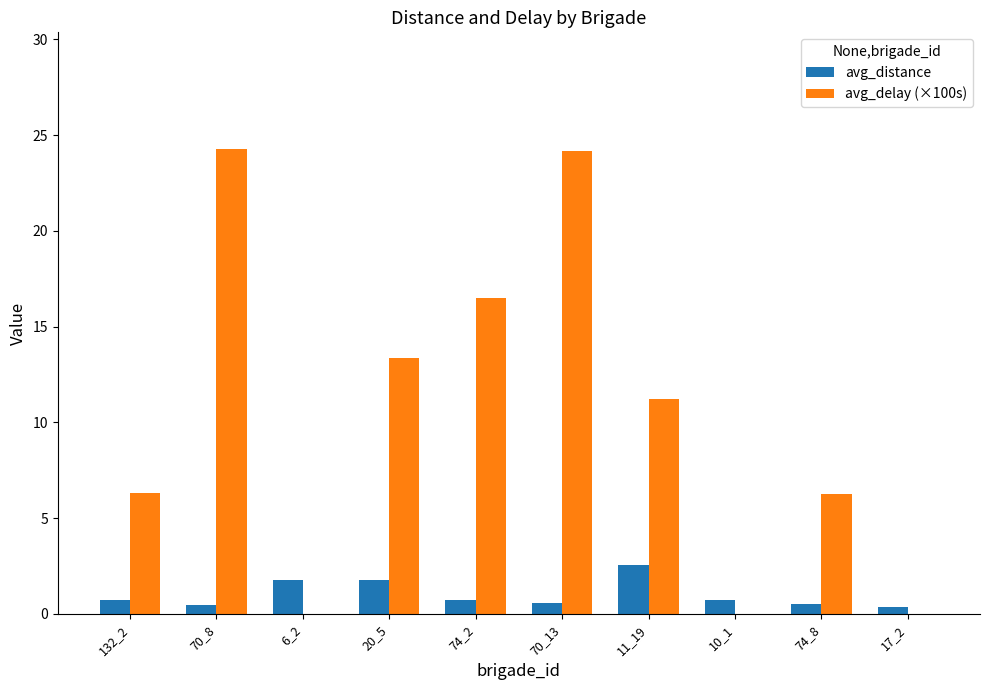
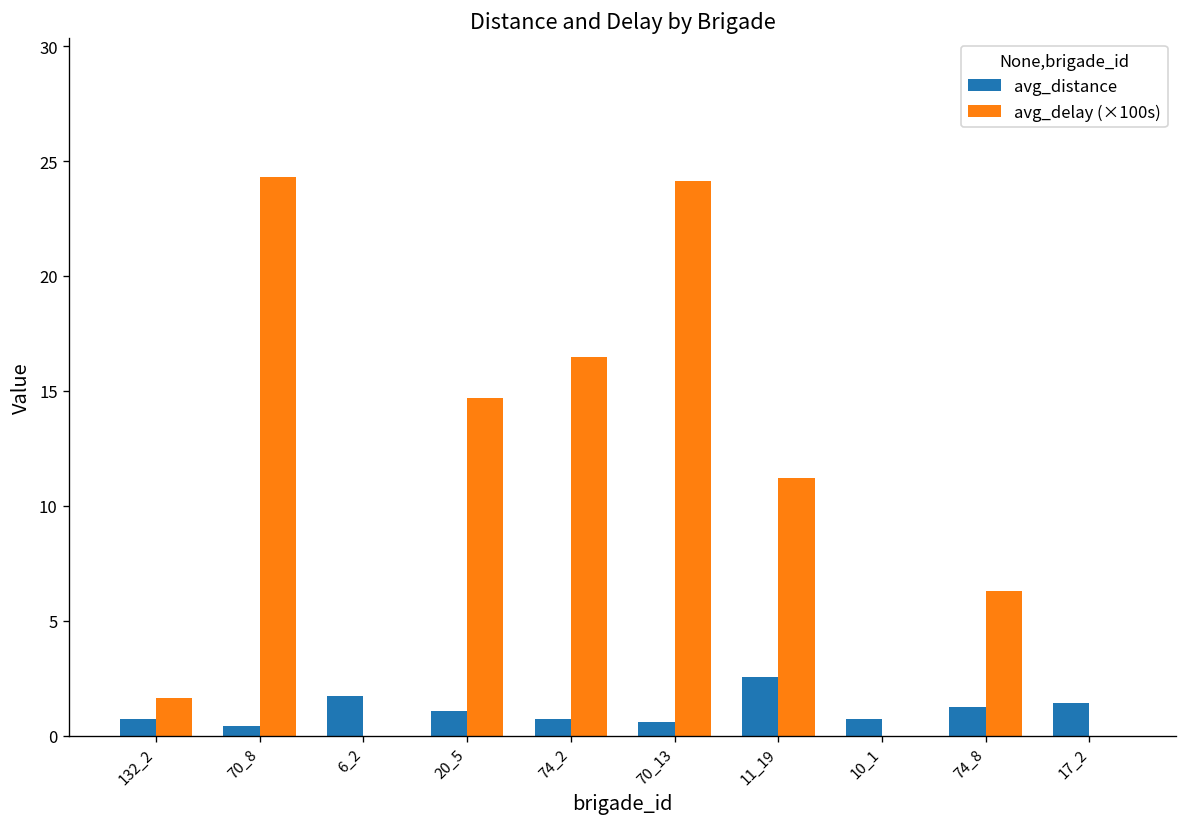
  {
    "avg_distance": {
      "132_2": 0.7,
      "70_8": 0.4,
      "6_2": 1.7,
-     "20_5": 1.8,
+     "20_5": 1.1,
      "74_2": 0.7,
      "70_13": 0.6,
      "11_19": 2.5,
      "10_1": 0.7,
-     "74_8": 0.5,
-     "17_2": 0.3
+     "74_8": 1.2,
+     "17_2": 1.4
    },
    "avg_delay (×100s)": {
-     "132_2": 6.3,
+     "132_2": 1.6,
      "70_8": 24.3,
      "6_2": 0.0,
-     "20_5": 13.3,
+     "20_5": 14.7,
      "74_2": 16.5,
      "70_13": 24.1,
      "11_19": 11.2,
      "10_1": 0.0,
      "74_8": 6.3,
      "17_2": 0.0
    }
  }
